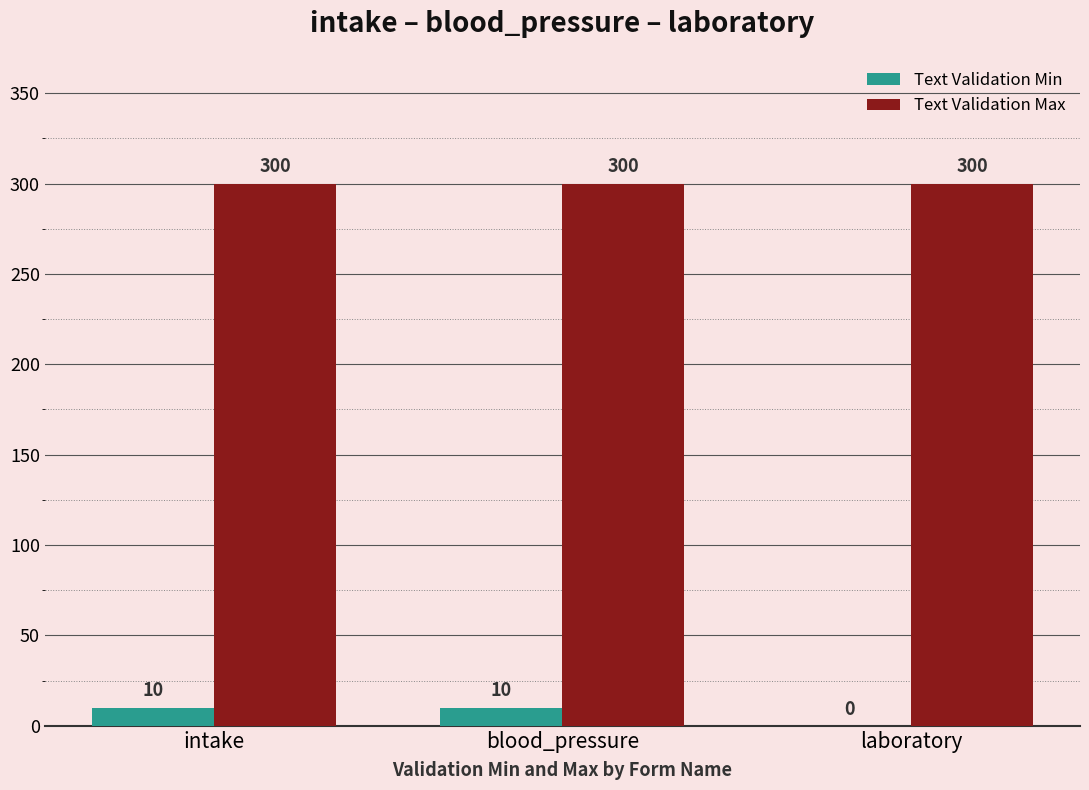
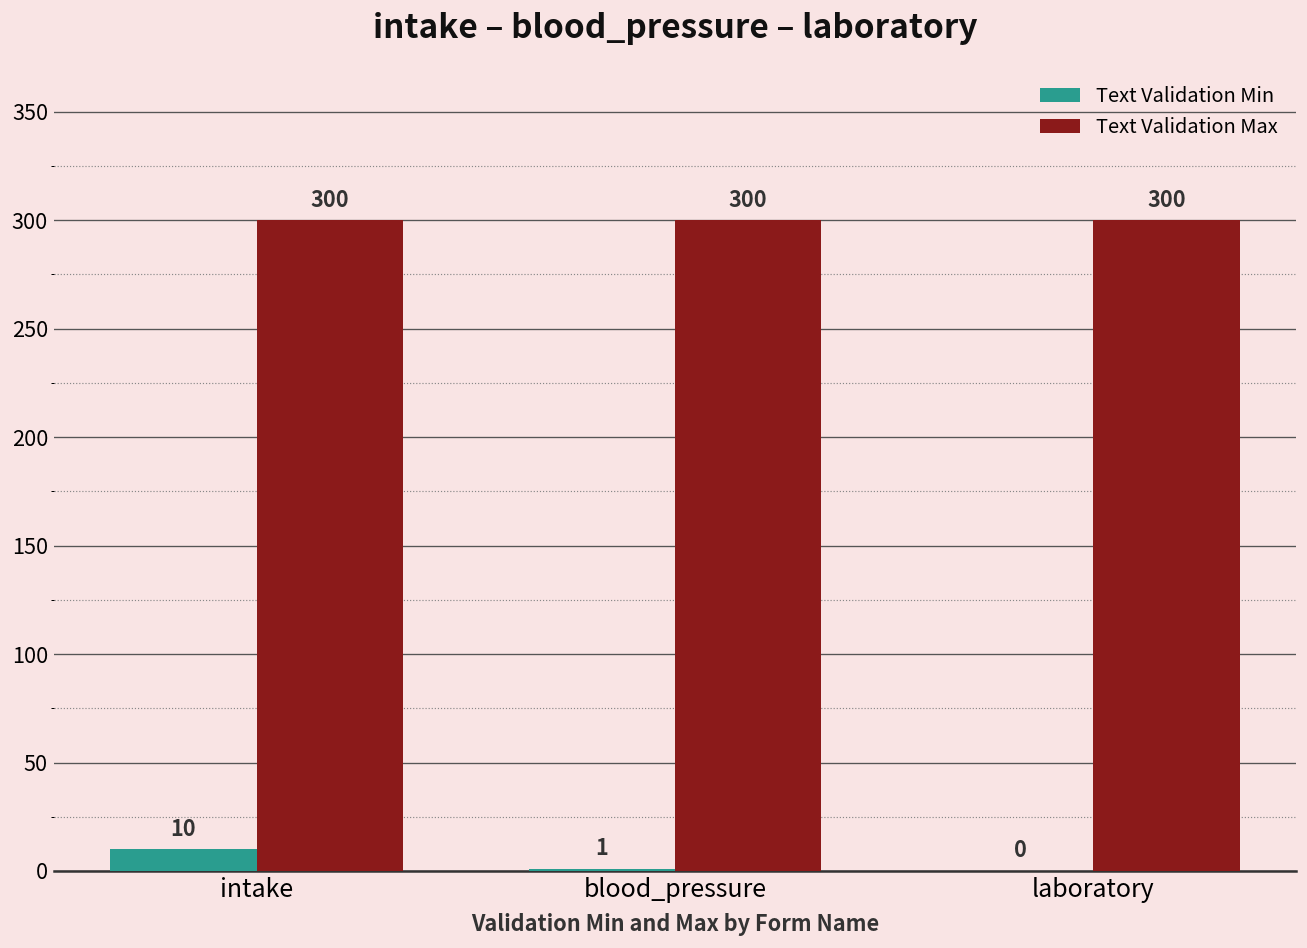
  {
    "Text Validation Min": {
      "intake": 10,
-     "blood_pressure": 10,
+     "blood_pressure": 1,
      "laboratory": 0
    },
    "Text Validation Max": {
      "intake": 300,
      "blood_pressure": 300,
      "laboratory": 300
    }
  }
